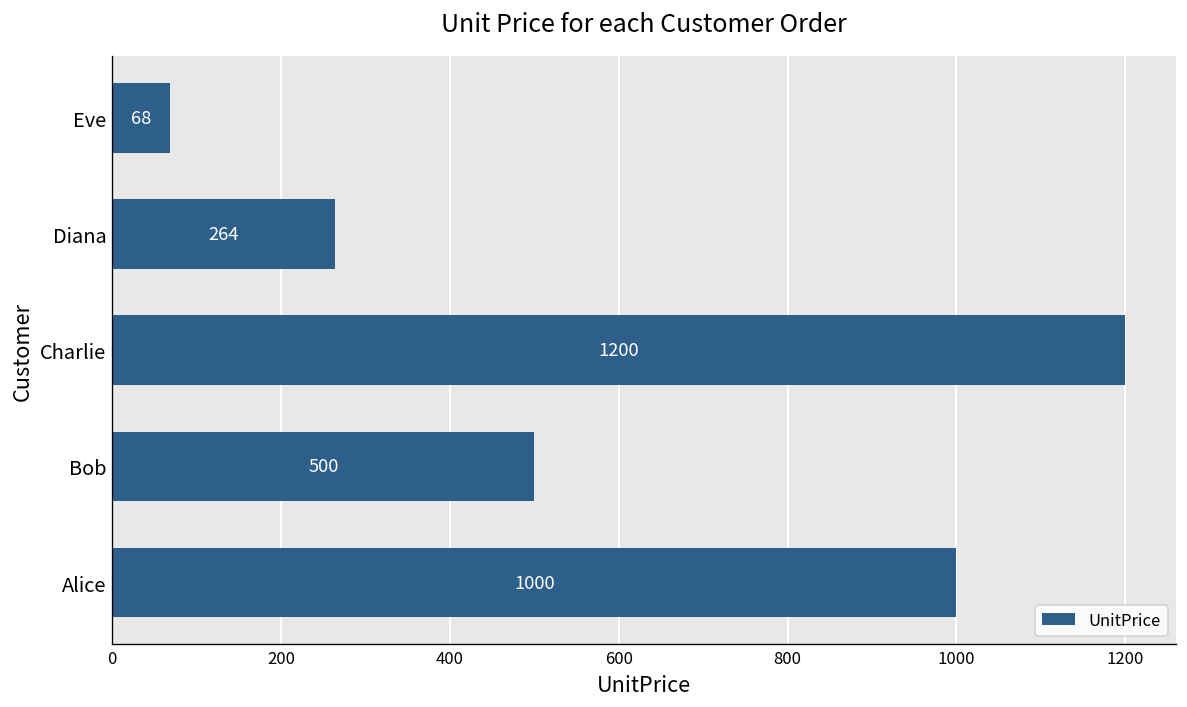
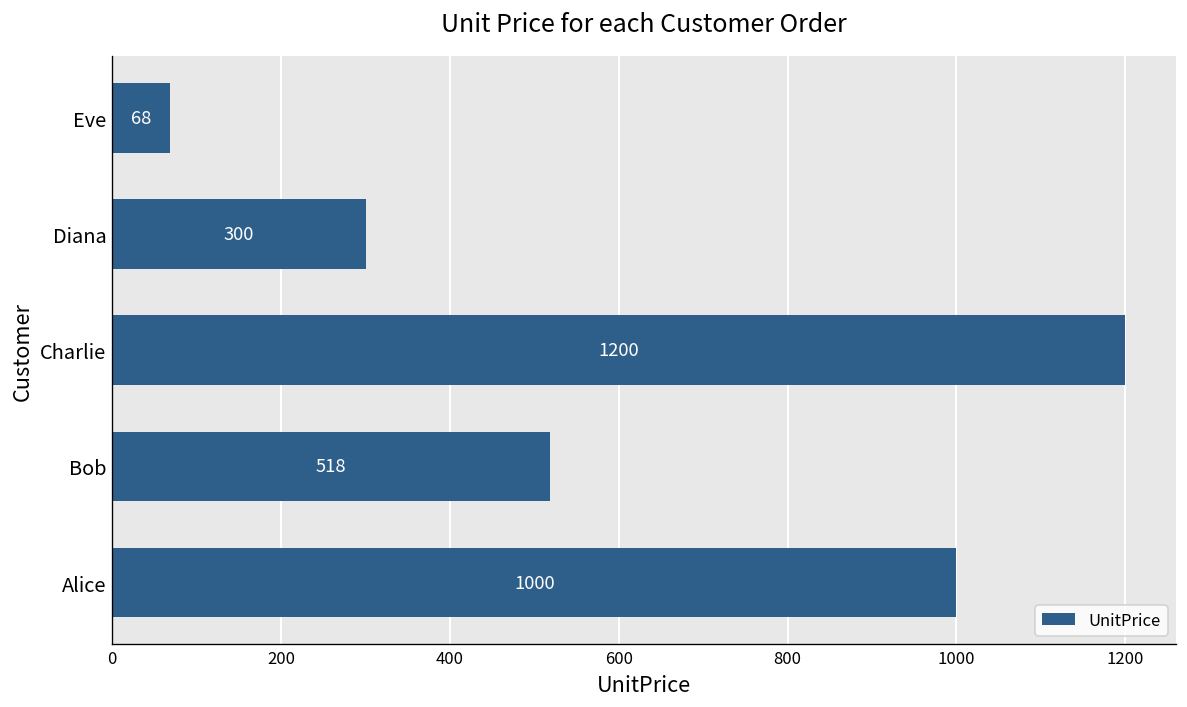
  {
    "Eve": 68,
-   "Diana": 264,
+   "Diana": 300,
    "Charlie": 1200,
-   "Bob": 500,
+   "Bob": 518,
    "Alice": 1000
  }
